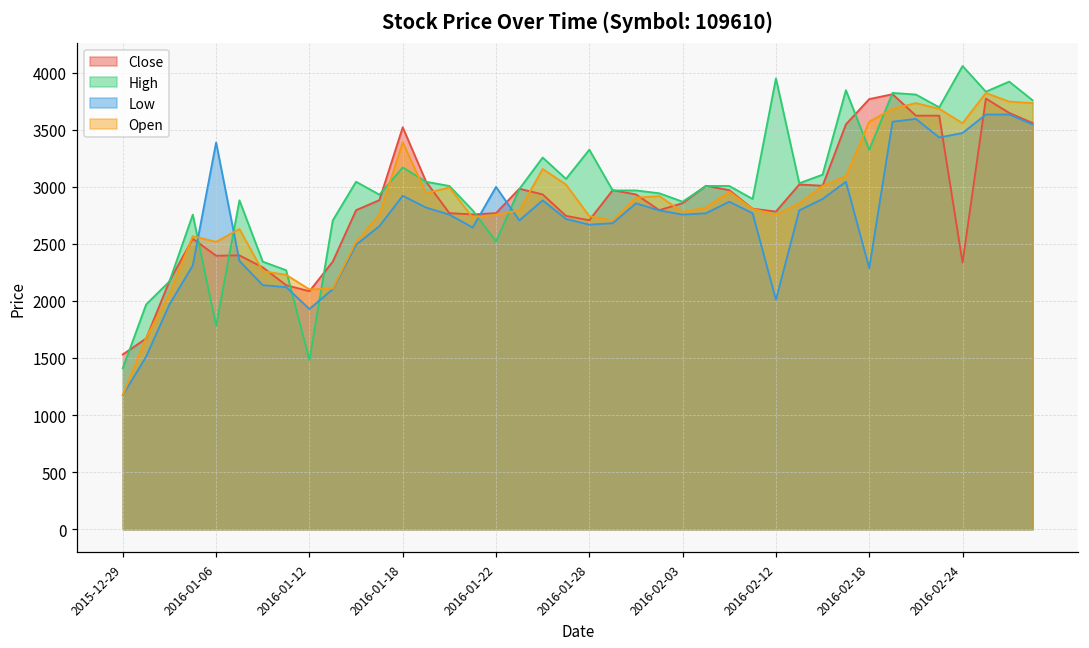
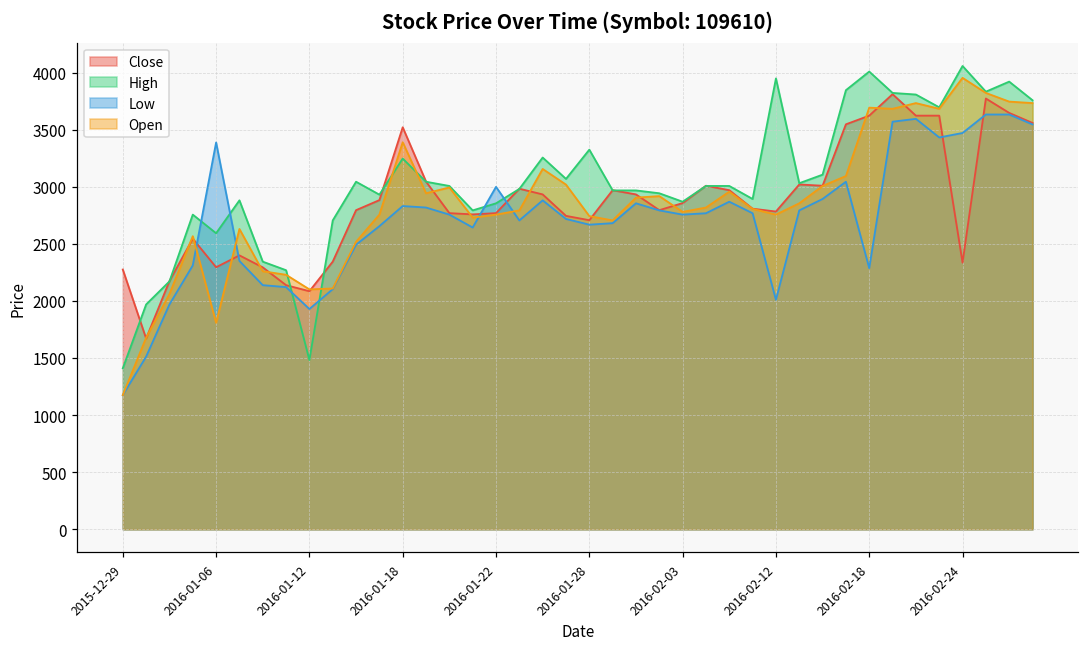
  {
    "Close": {
-     "2015-12-29": 1530,
-     "2016-01-06": 2400,
+     "2015-12-29": 2280,
+     "2016-01-06": 2300,
      "2016-01-18": 3520,
      "2016-01-28": 2710,
      "2016-02-12": 2780,
-     "2016-02-18": 3770,
+     "2016-02-18": 3620,
      "2016-02-24": 2340
    },
    "High": {
      "2015-12-29": 1410,
-     "2016-01-06": 1780,
+     "2016-01-06": 2590,
      "2016-01-12": 1480,
-     "2016-01-18": 3170,
-     "2016-01-22": 2520,
+     "2016-01-18": 3250,
+     "2016-01-22": 2860,
      "2016-01-28": 3330,
      "2016-02-12": 3950,
-     "2016-02-18": 3320,
+     "2016-02-18": 4010,
      "2016-02-24": 4060
    },
    "Low": {
      "2016-01-06": 3390,
      "2016-01-12": 1930,
-     "2016-01-18": 2920,
+     "2016-01-18": 2830,
      "2016-01-22": 3000,
      "2016-01-28": 2670,
      "2016-02-12": 2010,
      "2016-02-18": 2290,
      "2016-02-24": 3470
    },
    "Open": {
-     "2016-01-06": 2520,
+     "2016-01-06": 1810,
      "2016-01-18": 3390,
      "2016-01-28": 2740,
      "2016-02-12": 2760,
-     "2016-02-18": 3570,
-     "2016-02-24": 3560
+     "2016-02-18": 3690,
+     "2016-02-24": 3950
    }
  }
